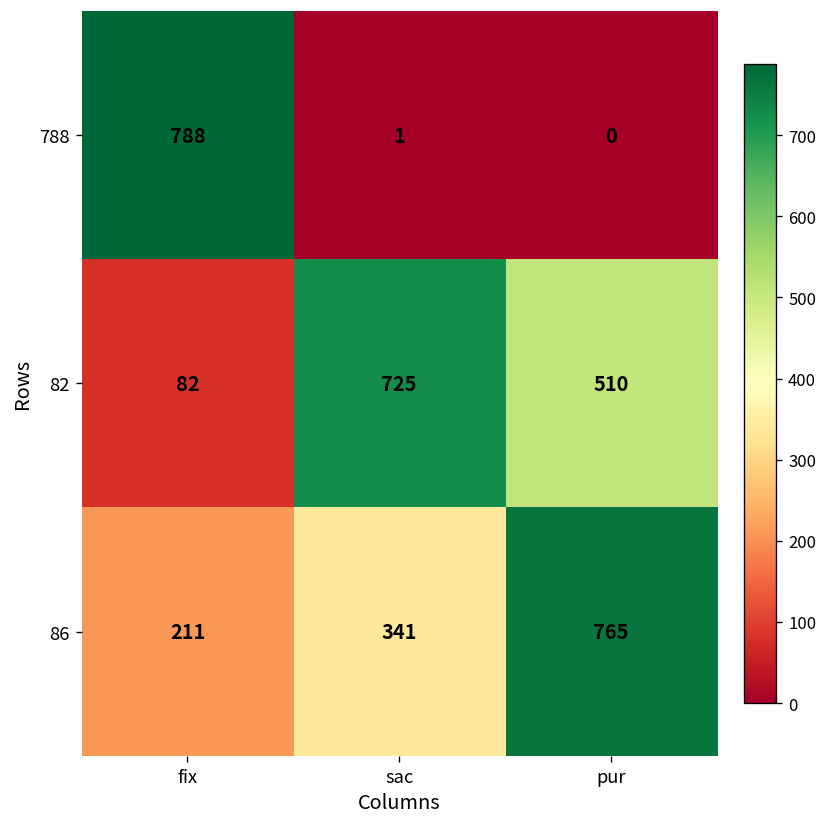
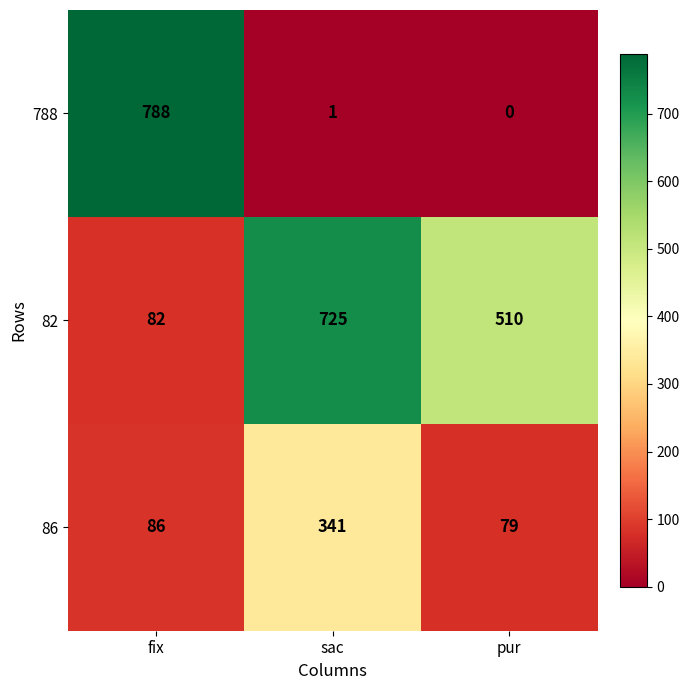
  {
    "788": {
      "fix": 788,
      "sac": 1,
      "pur": 0
    },
    "82": {
      "fix": 82,
      "sac": 725,
      "pur": 510
    },
    "86": {
-     "fix": 211,
+     "fix": 86,
      "sac": 341,
-     "pur": 765
+     "pur": 79
    }
  }
